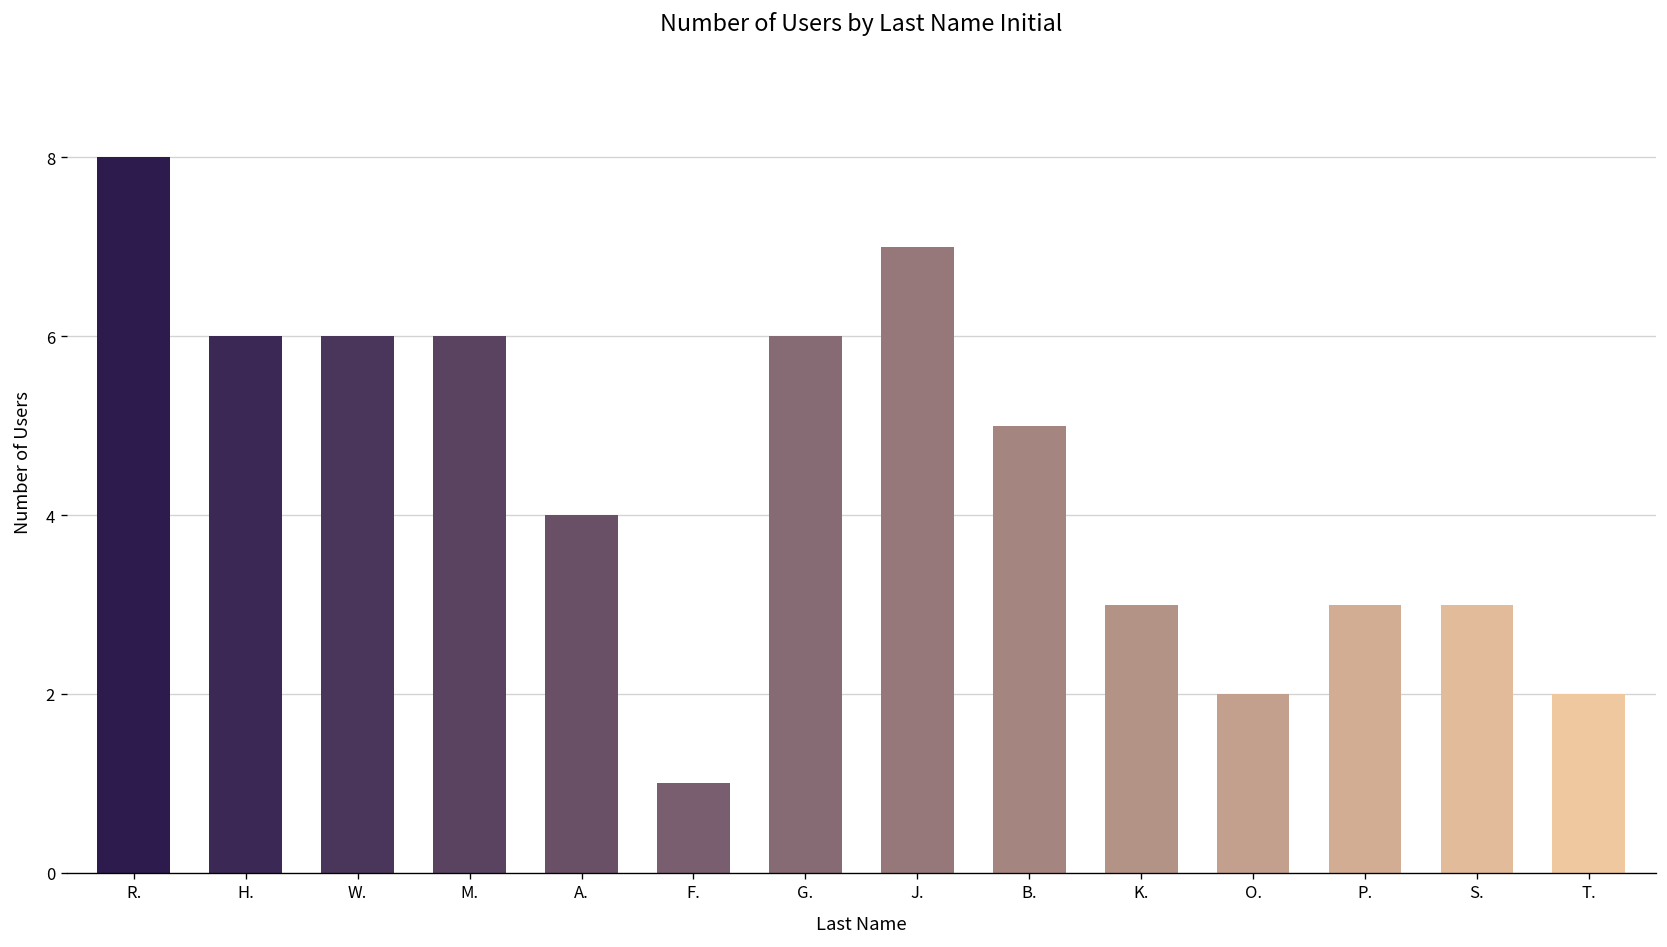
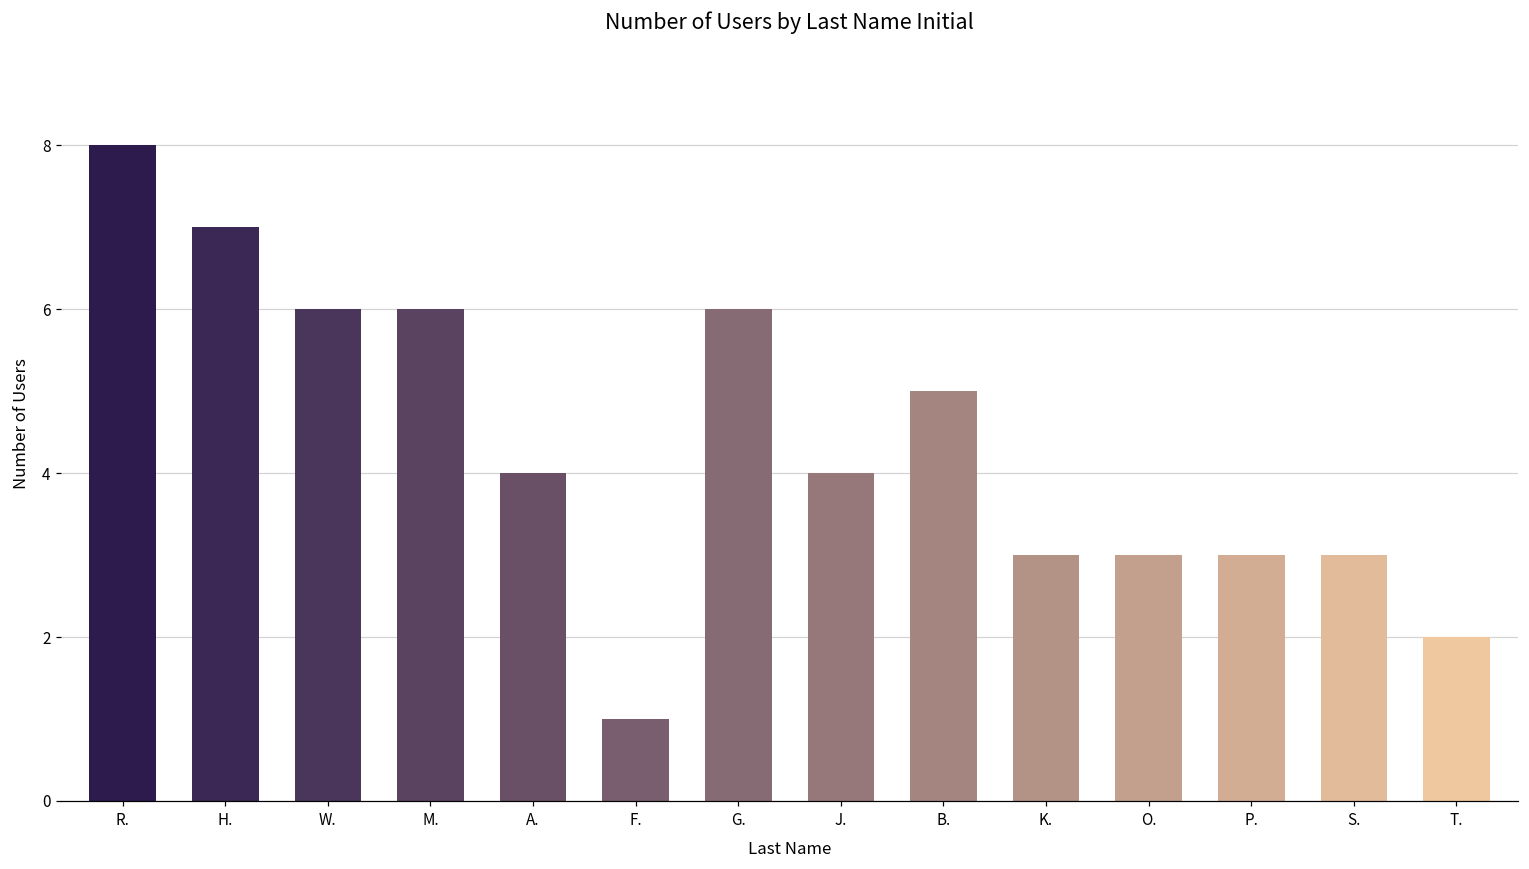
  {
    "R.": 8,
-   "H.": 6,
+   "H.": 7,
    "W.": 6,
    "M.": 6,
    "A.": 4,
    "F.": 1,
    "G.": 6,
-   "J.": 7,
+   "J.": 4,
    "B.": 5,
    "K.": 3,
-   "O.": 2,
+   "O.": 3,
    "P.": 3,
    "S.": 3,
    "T.": 2
  }
